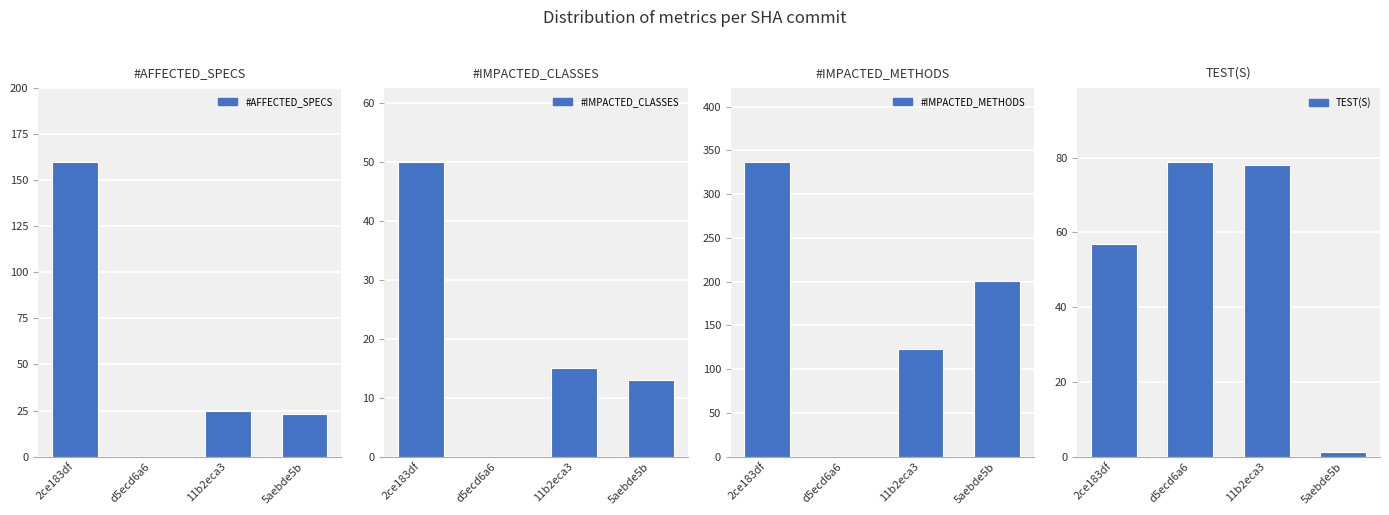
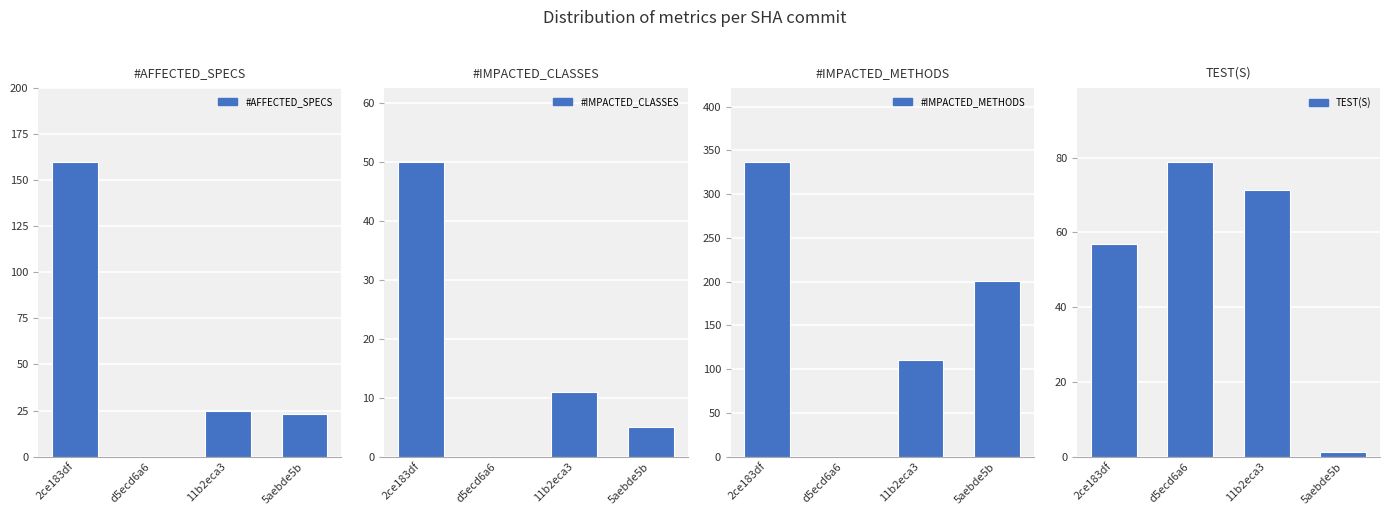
  {
    "#AFFECTED_SPECS": {
      "2ce183df": 160,
      "d5ecd6a6": 0,
      "11b2eca3": 25,
      "5aebde5b": 23
    },
    "#IMPACTED_CLASSES": {
      "2ce183df": 50,
      "d5ecd6a6": 0,
-     "11b2eca3": 15,
-     "5aebde5b": 13
+     "11b2eca3": 11,
+     "5aebde5b": 5
    },
    "#IMPACTED_METHODS": {
      "2ce183df": 340,
      "d5ecd6a6": 0,
-     "11b2eca3": 120,
+     "11b2eca3": 110,
      "5aebde5b": 200
    },
    "TEST(S)": {
      "2ce183df": 57,
      "d5ecd6a6": 79,
-     "11b2eca3": 78,
+     "11b2eca3": 71,
      "5aebde5b": 1
    }
  }
